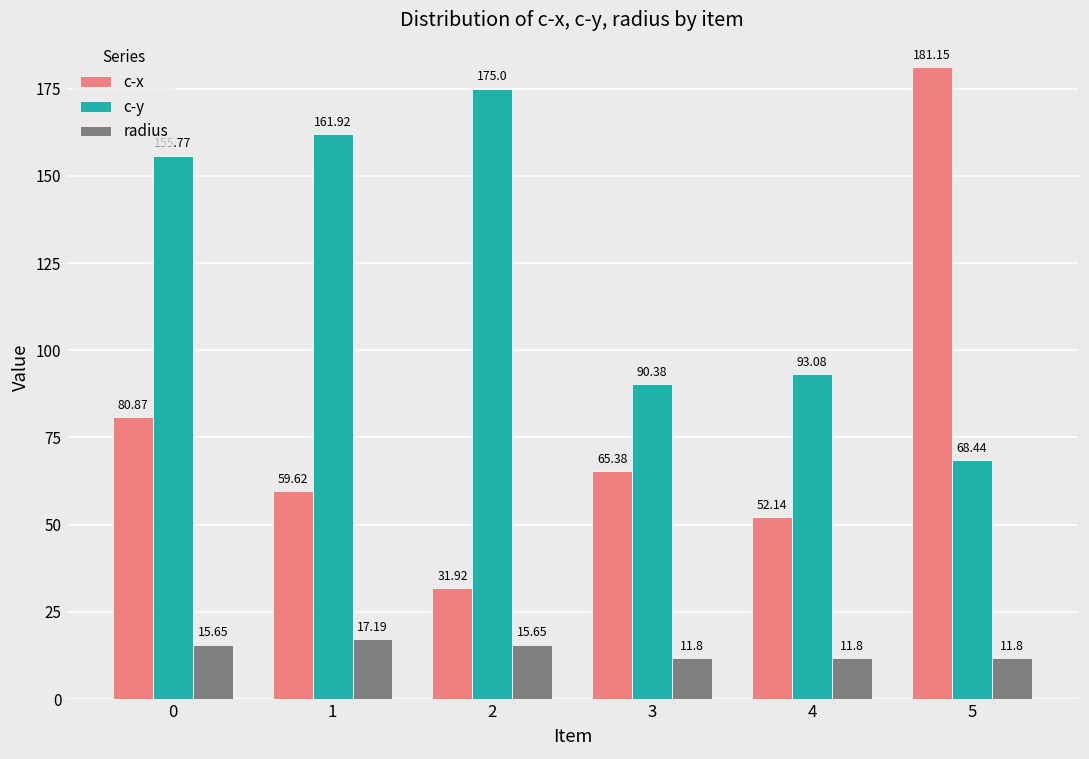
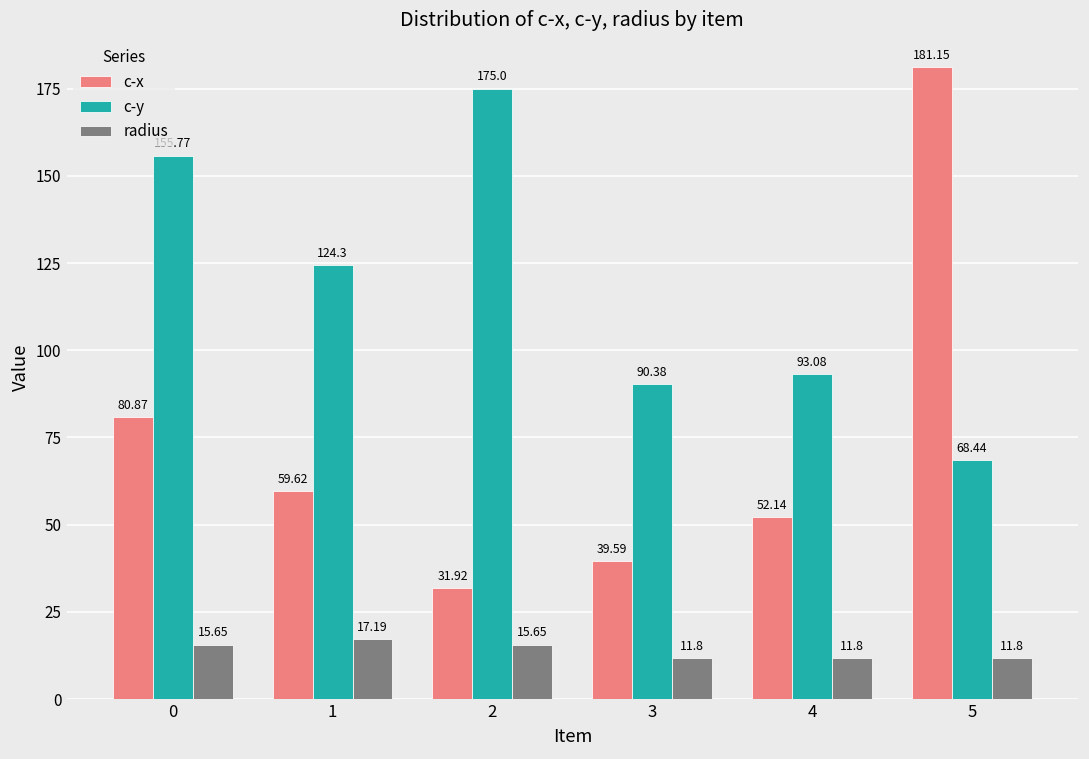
  {
    "c-x": {
      "0": 80.87,
      "1": 59.62,
      "2": 31.92,
-     "3": 65.38,
+     "3": 39.59,
      "4": 52.14,
      "5": 181.15
    },
    "c-y": {
-     "1": 161.92,
+     "1": 124.3,
      "2": 175.0,
      "3": 90.38,
      "4": 93.08,
      "5": 68.44
    },
    "radius": {
      "0": 15.65,
      "1": 17.19,
      "2": 15.65,
      "3": 11.8,
      "4": 11.8,
      "5": 11.8
    }
  }
